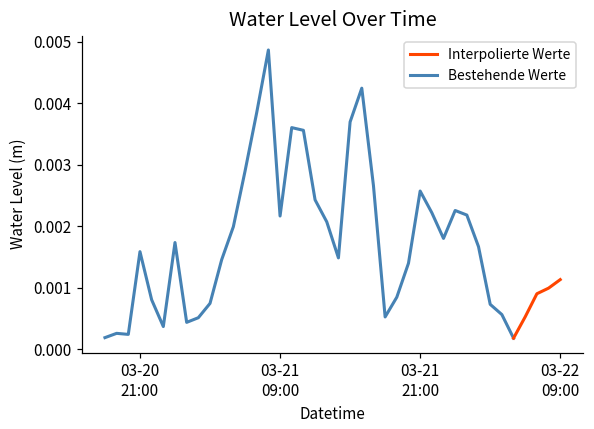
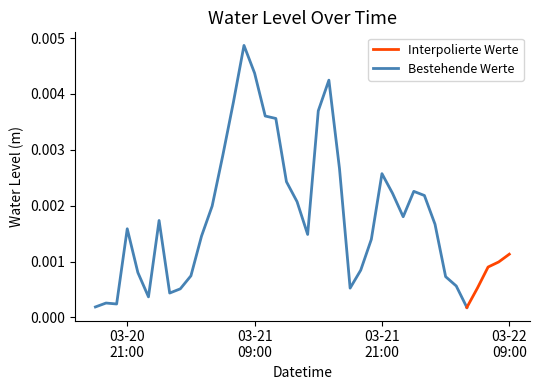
  {
    "Bestehende Werte": {
      "03-20 21:00": 0.0016,
-     "03-21 09:00": 0.0022,
+     "03-21 09:00": 0.0044,
      "03-21 21:00": 0.0026
    },
    "Interpolierte Werte": {
      "03-22 09:00": 0.0011
    }
  }
